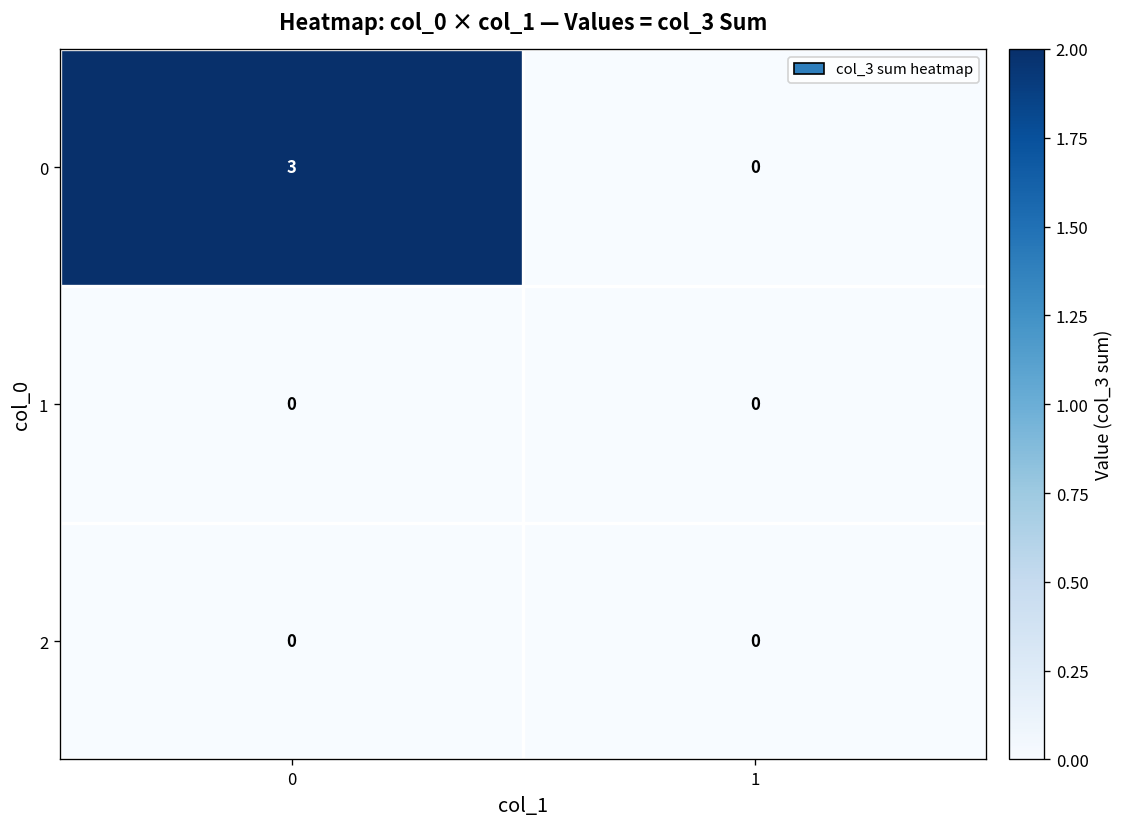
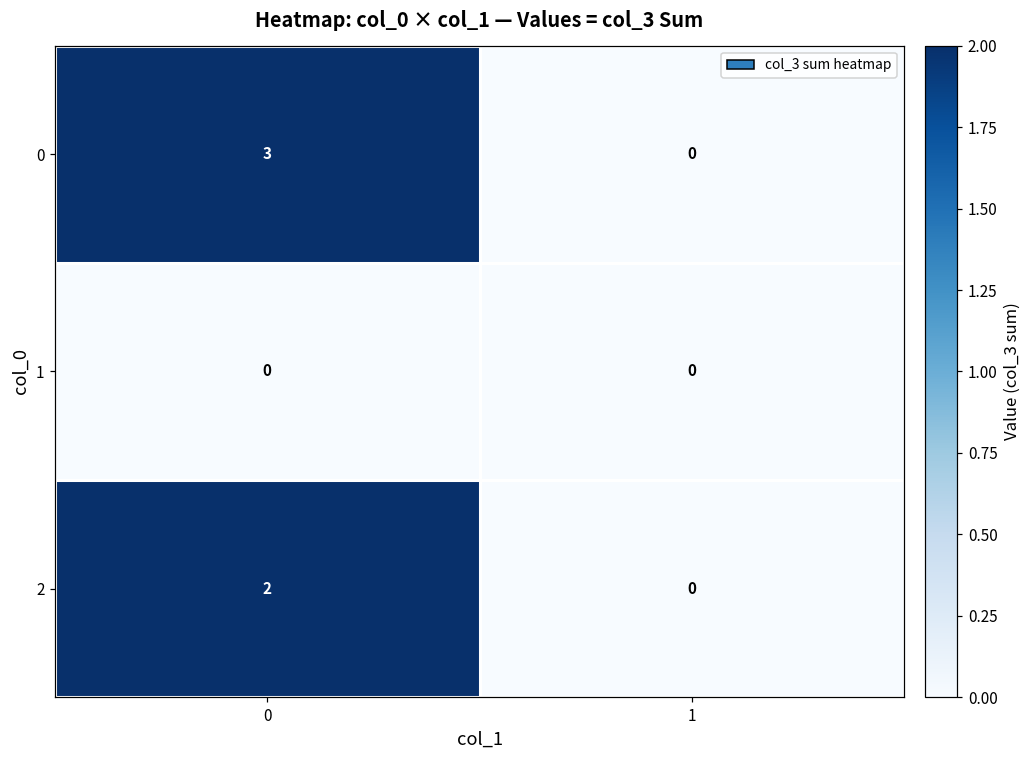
  {
    "0": {
      "0": 3,
      "1": 0
    },
    "1": {
      "0": 0,
      "1": 0
    },
    "2": {
-     "0": 0,
+     "0": 2,
      "1": 0
    }
  }
